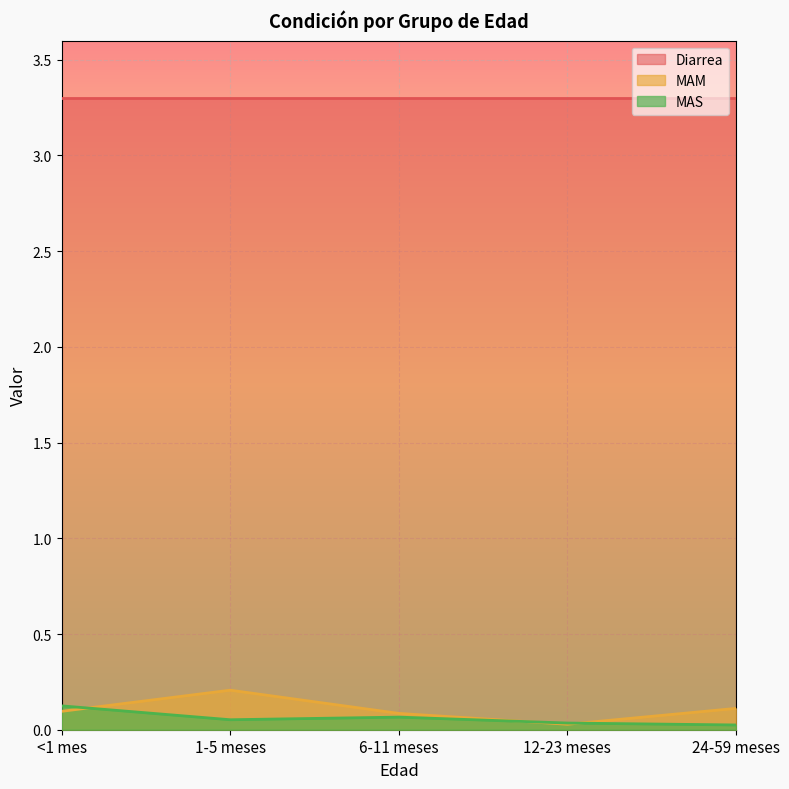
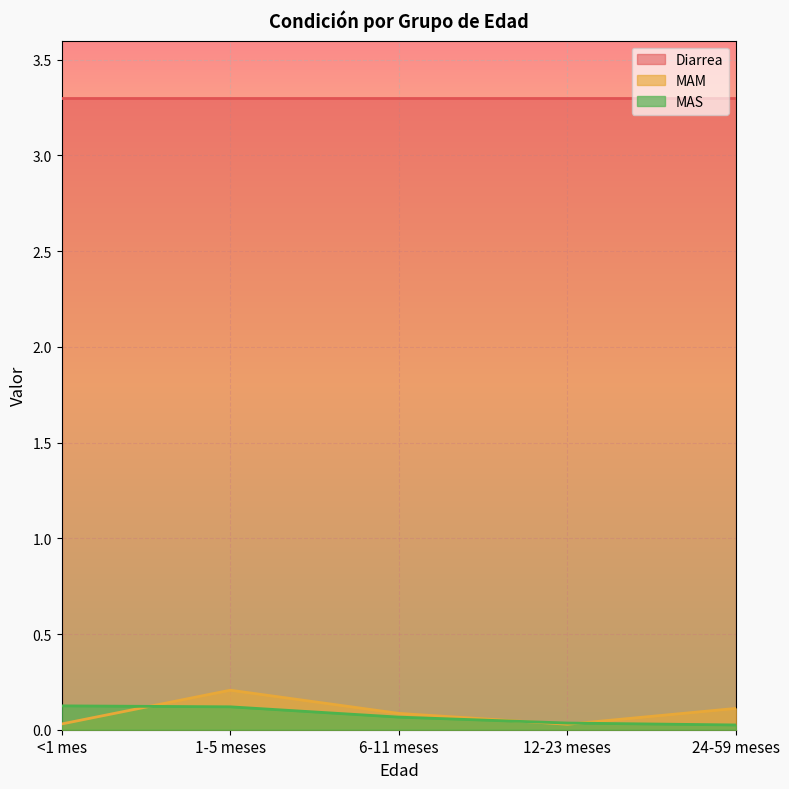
  {
    "Diarrea": {
      "<1 mes": 3.30,
      "1-5 meses": 3.30,
      "6-11 meses": 3.30,
      "12-23 meses": 3.30,
      "24-59 meses": 3.30
    },
    "MAM": {
-     "<1 mes": 0.10,
+     "<1 mes": 0.03,
      "1-5 meses": 0.21,
      "6-11 meses": 0.09,
      "24-59 meses": 0.11
    },
    "MAS": {
      "<1 mes": 0.12,
-     "1-5 meses": 0.05,
+     "1-5 meses": 0.12,
      "6-11 meses": 0.07,
      "24-59 meses": 0.02
    }
  }
